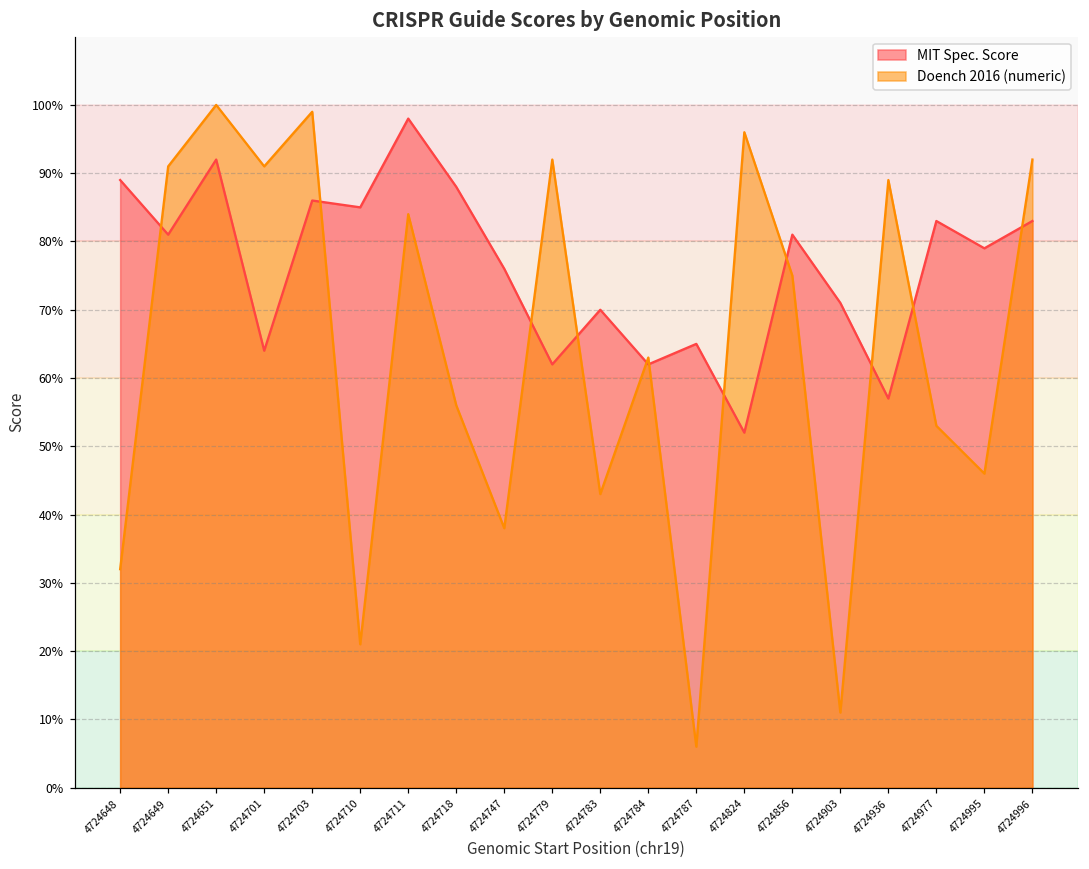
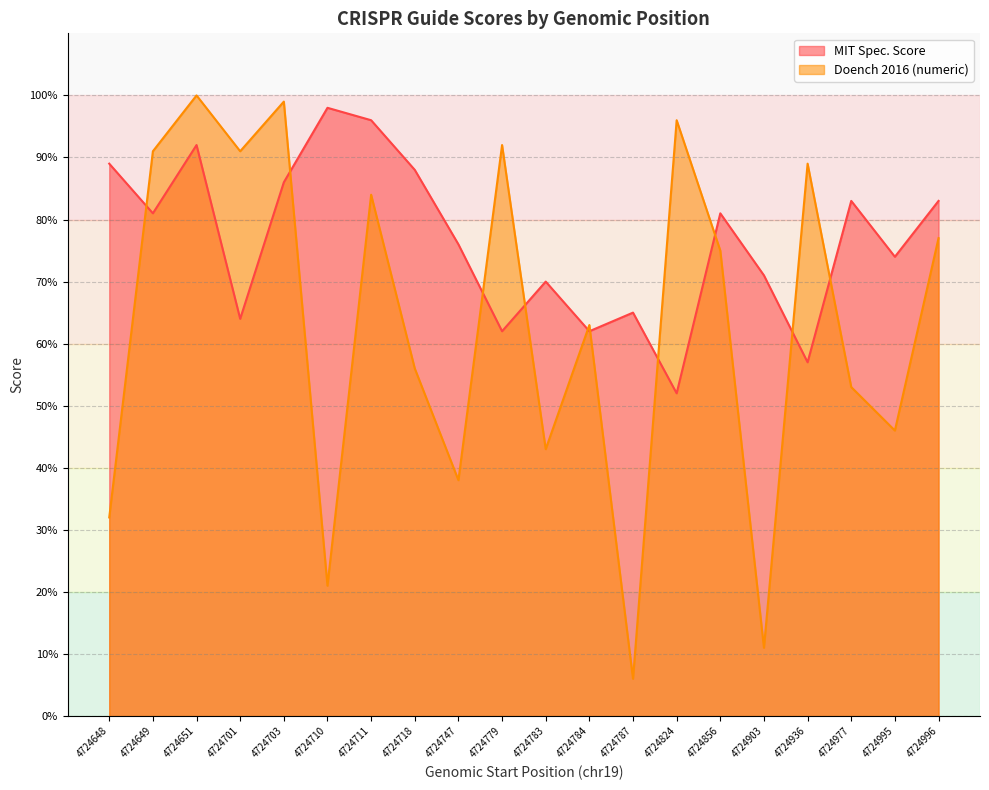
  {
    "MIT Spec. Score": {
      "4724648": "89%",
      "4724649": "81%",
      "4724651": "92%",
      "4724701": "64%",
      "4724703": "86%",
-     "4724710": "85%",
-     "4724711": "98%",
+     "4724710": "98%",
+     "4724711": "96%",
      "4724718": "88%",
      "4724747": "76%",
      "4724779": "62%",
      "4724783": "70%",
      "4724784": "62%",
      "4724787": "65%",
      "4724824": "52%",
      "4724856": "81%",
      "4724903": "71%",
      "4724936": "57%",
      "4724977": "83%",
-     "4724995": "79%",
+     "4724995": "74%",
      "4724996": "83%"
    },
    "Doench 2016 (numeric)": {
      "4724648": "32%",
      "4724649": "91%",
      "4724651": "100%",
      "4724701": "91%",
      "4724703": "99%",
      "4724710": "21%",
      "4724711": "84%",
      "4724718": "56%",
      "4724747": "38%",
      "4724779": "92%",
      "4724783": "43%",
      "4724784": "63%",
      "4724787": "6%",
      "4724824": "96%",
      "4724856": "75%",
      "4724903": "11%",
      "4724936": "89%",
      "4724977": "53%",
      "4724995": "46%",
-     "4724996": "92%"
+     "4724996": "77%"
    }
  }
